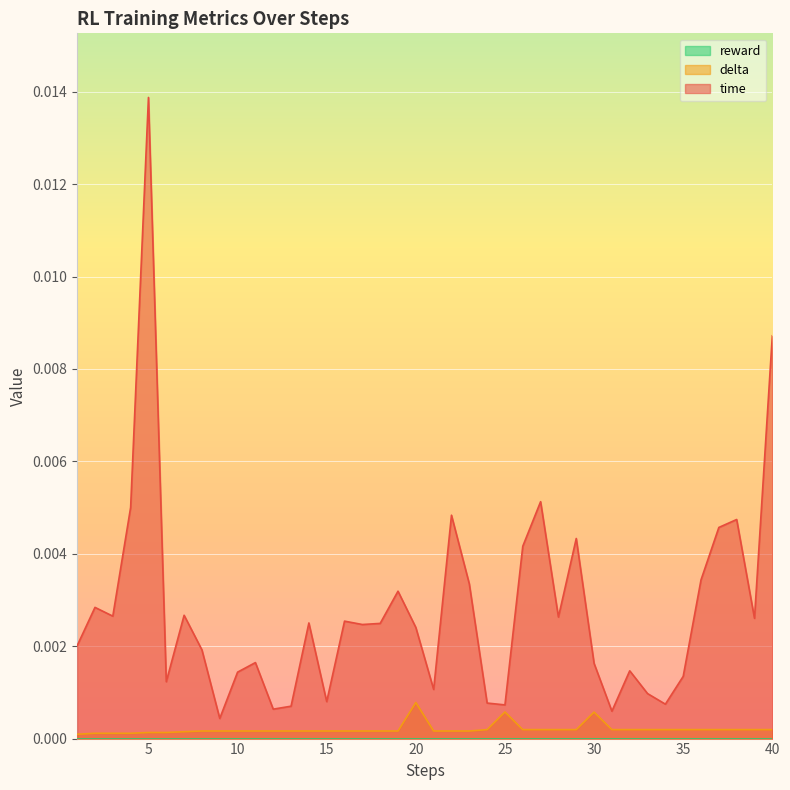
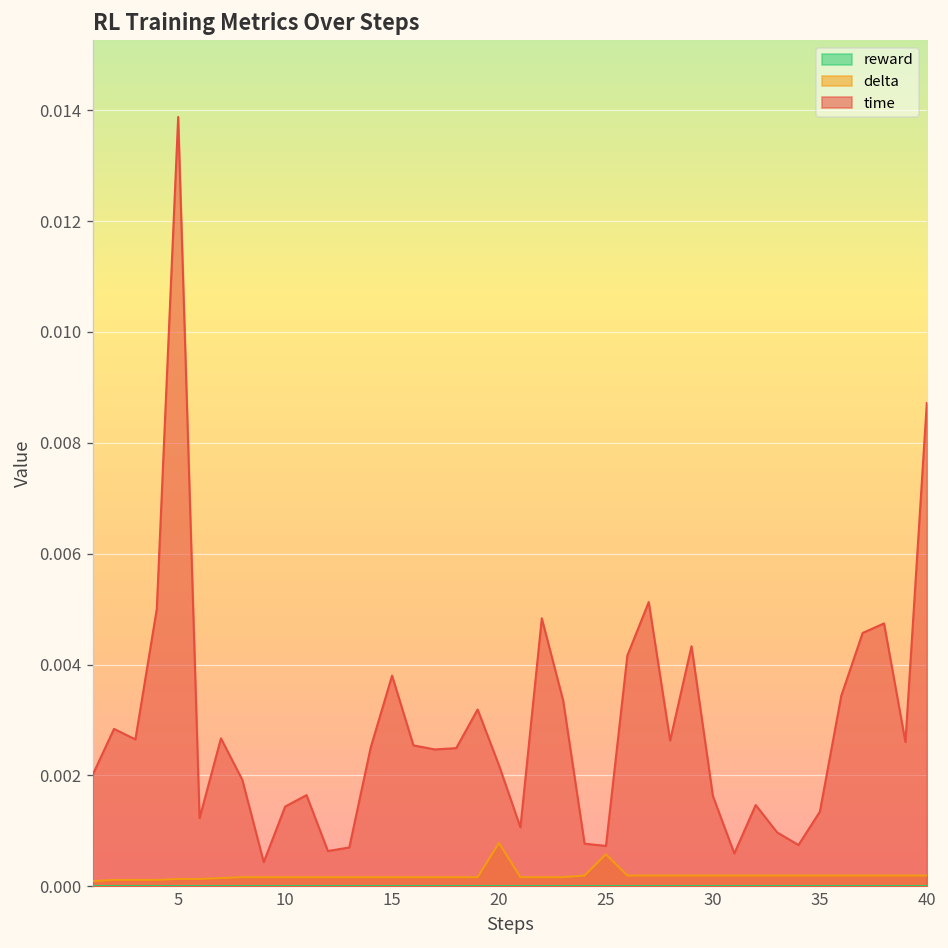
  {
    "reward": {
      "5": 0.0000,
      "10": 0.0000,
      "15": 0.0000,
      "20": 0.0000,
      "25": 0.0000,
      "30": 0.0000,
      "35": 0.0000,
      "40": 0.0000
    },
    "delta": {
      "5": 0.0001,
      "10": 0.0002,
      "15": 0.0002,
      "20": 0.0008,
      "25": 0.0006,
-     "30": 0.0006,
+     "30": 0.0002,
      "35": 0.0002,
      "40": 0.0002
    },
    "time": {
      "5": 0.0139,
      "10": 0.0014,
-     "15": 0.0008,
-     "20": 0.0024,
+     "15": 0.0038,
+     "20": 0.0022,
      "25": 0.0007,
      "30": 0.0016,
      "35": 0.0013,
      "40": 0.0087
    }
  }
